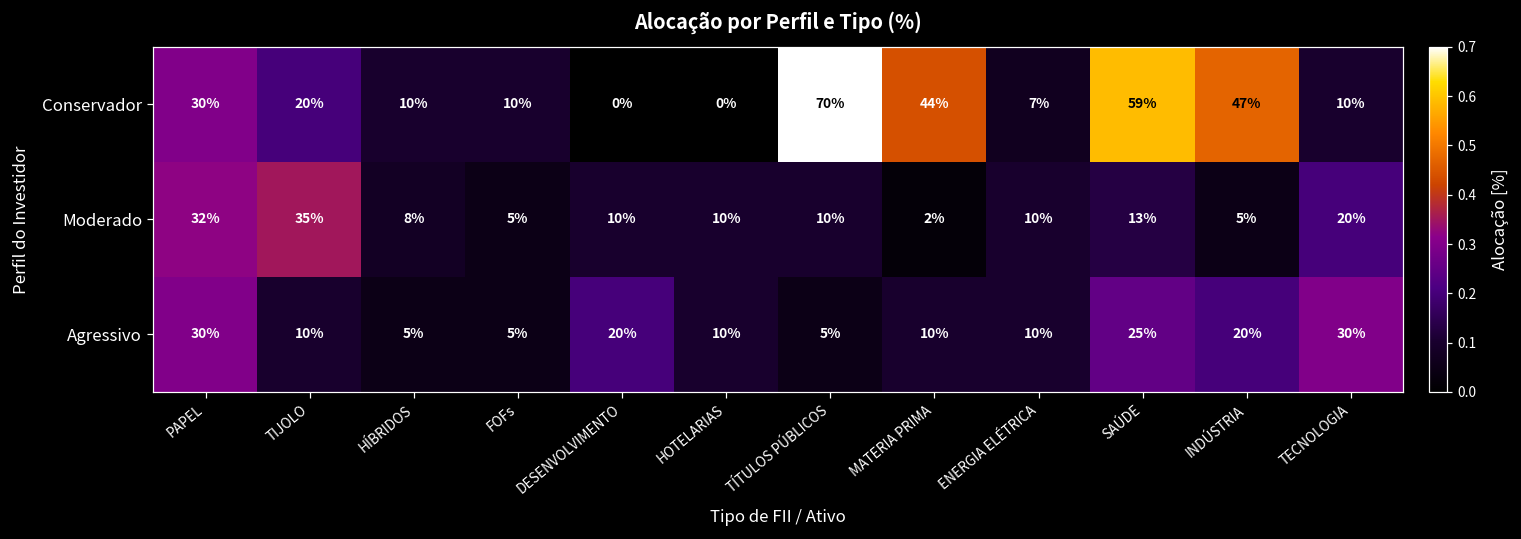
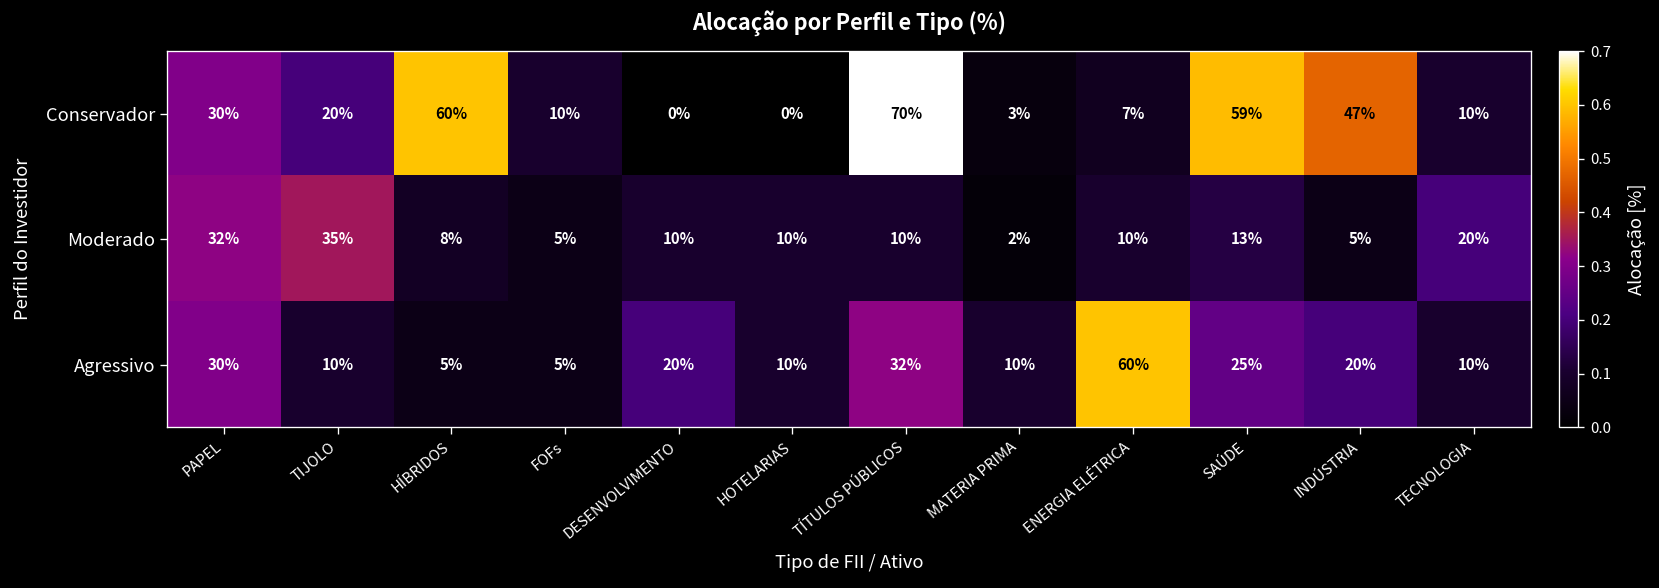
  {
    "Conservador": {
      "PAPEL": "30%",
      "TIJOLO": "20%",
-     "HÍBRIDOS": "10%",
+     "HÍBRIDOS": "60%",
      "FOFs": "10%",
      "DESENVOLVIMENTO": "0%",
      "HOTELARIAS": "0%",
      "TÍTULOS PÚBLICOS": "70%",
-     "MATERIA PRIMA": "44%",
+     "MATERIA PRIMA": "3%",
      "ENERGIA ELÉTRICA": "7%",
      "SAÚDE": "59%",
      "INDÚSTRIA": "47%",
      "TECNOLOGIA": "10%"
    },
    "Moderado": {
      "PAPEL": "32%",
      "TIJOLO": "35%",
      "HÍBRIDOS": "8%",
      "FOFs": "5%",
      "DESENVOLVIMENTO": "10%",
      "HOTELARIAS": "10%",
      "TÍTULOS PÚBLICOS": "10%",
      "MATERIA PRIMA": "2%",
      "ENERGIA ELÉTRICA": "10%",
      "SAÚDE": "13%",
      "INDÚSTRIA": "5%",
      "TECNOLOGIA": "20%"
    },
    "Agressivo": {
      "PAPEL": "30%",
      "TIJOLO": "10%",
      "HÍBRIDOS": "5%",
      "FOFs": "5%",
      "DESENVOLVIMENTO": "20%",
      "HOTELARIAS": "10%",
-     "TÍTULOS PÚBLICOS": "5%",
+     "TÍTULOS PÚBLICOS": "32%",
      "MATERIA PRIMA": "10%",
-     "ENERGIA ELÉTRICA": "10%",
+     "ENERGIA ELÉTRICA": "60%",
      "SAÚDE": "25%",
      "INDÚSTRIA": "20%",
-     "TECNOLOGIA": "30%"
+     "TECNOLOGIA": "10%"
    }
  }
